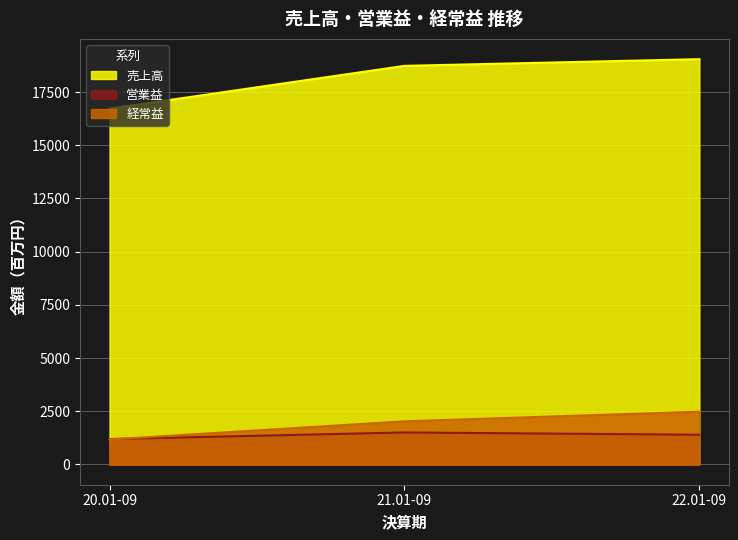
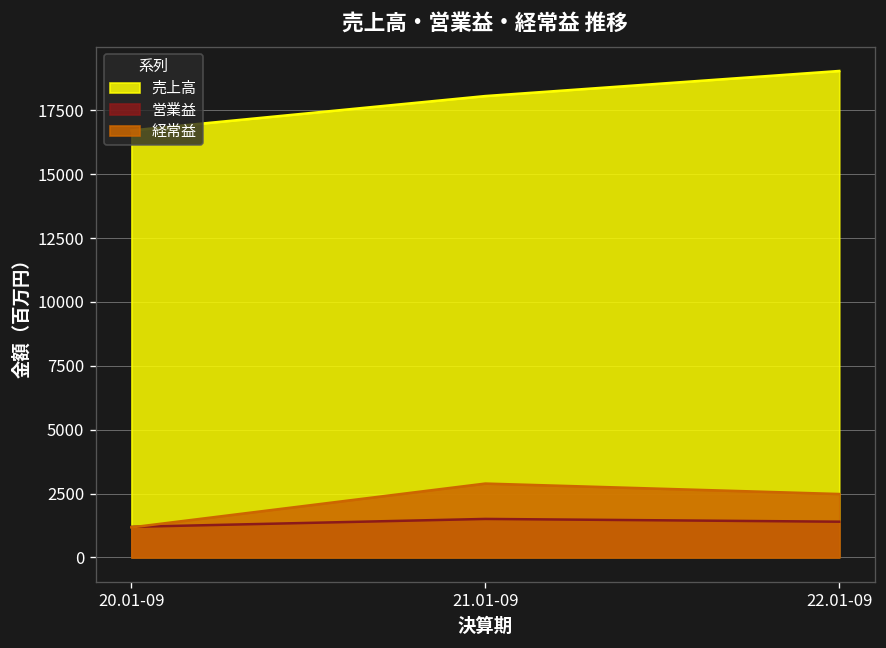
  {
    "売上高": {
-     "21.01-09": 18700,
+     "21.01-09": 18100,
      "22.01-09": 19000
    },
    "営業益": {
      "21.01-09": 1500,
      "22.01-09": 1400
    },
    "経常益": {
-     "21.01-09": 2000,
+     "21.01-09": 2900,
      "22.01-09": 2500
    }
  }
